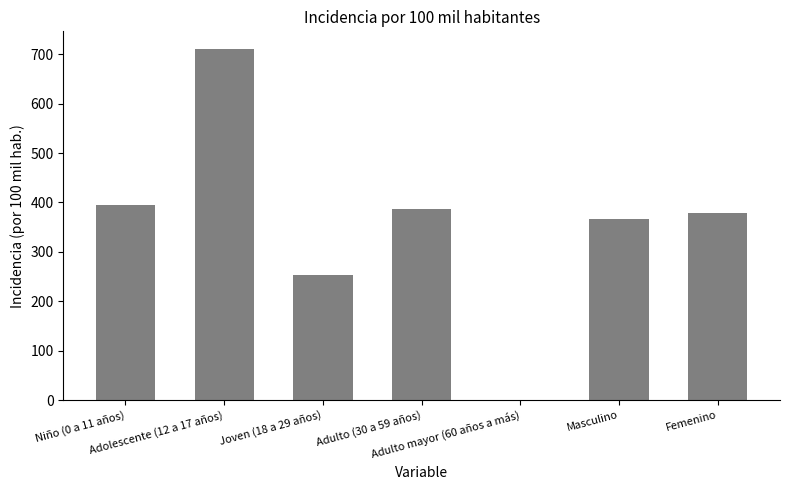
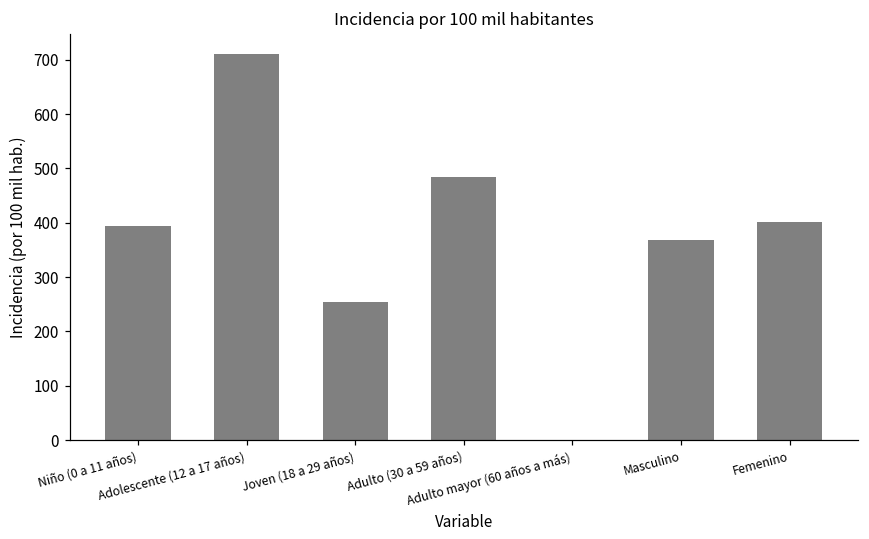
  {
    "Niño (0 a 11 años)": 390,
    "Adolescente (12 a 17 años)": 710,
    "Joven (18 a 29 años)": 250,
-   "Adulto (30 a 59 años)": 390,
+   "Adulto (30 a 59 años)": 480,
    "Adulto mayor (60 años a más)": 0,
    "Masculino": 370,
-   "Femenino": 380
+   "Femenino": 400
  }
